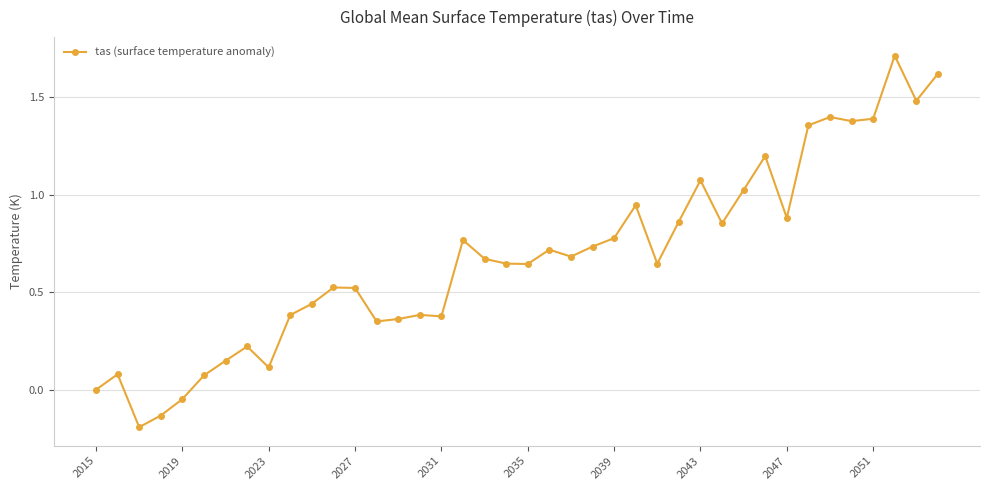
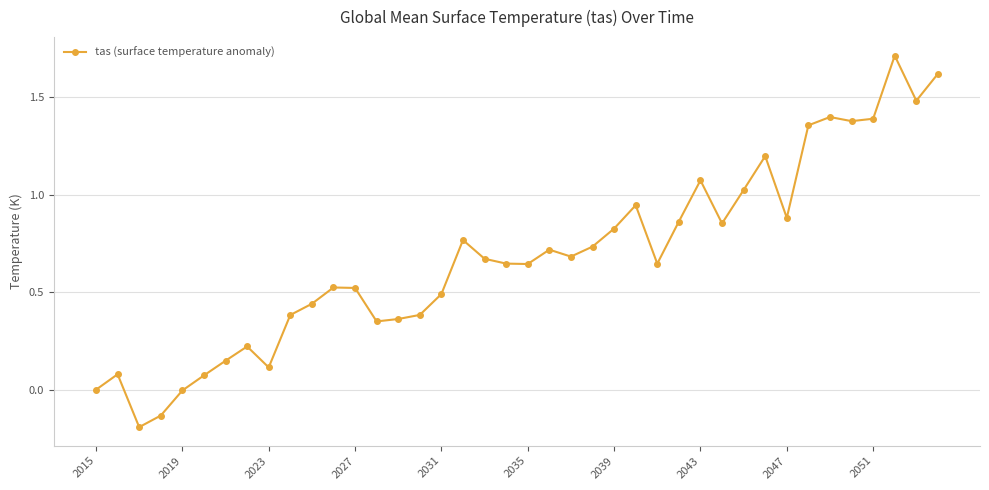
  {
    "2015": 0.00,
-   "2019": -0.05,
+   "2019": 0.00,
    "2023": 0.11,
    "2027": 0.52,
-   "2031": 0.38,
+   "2031": 0.49,
    "2035": 0.64,
-   "2039": 0.78,
+   "2039": 0.83,
    "2043": 1.07,
    "2047": 0.88,
    "2051": 1.39
  }
